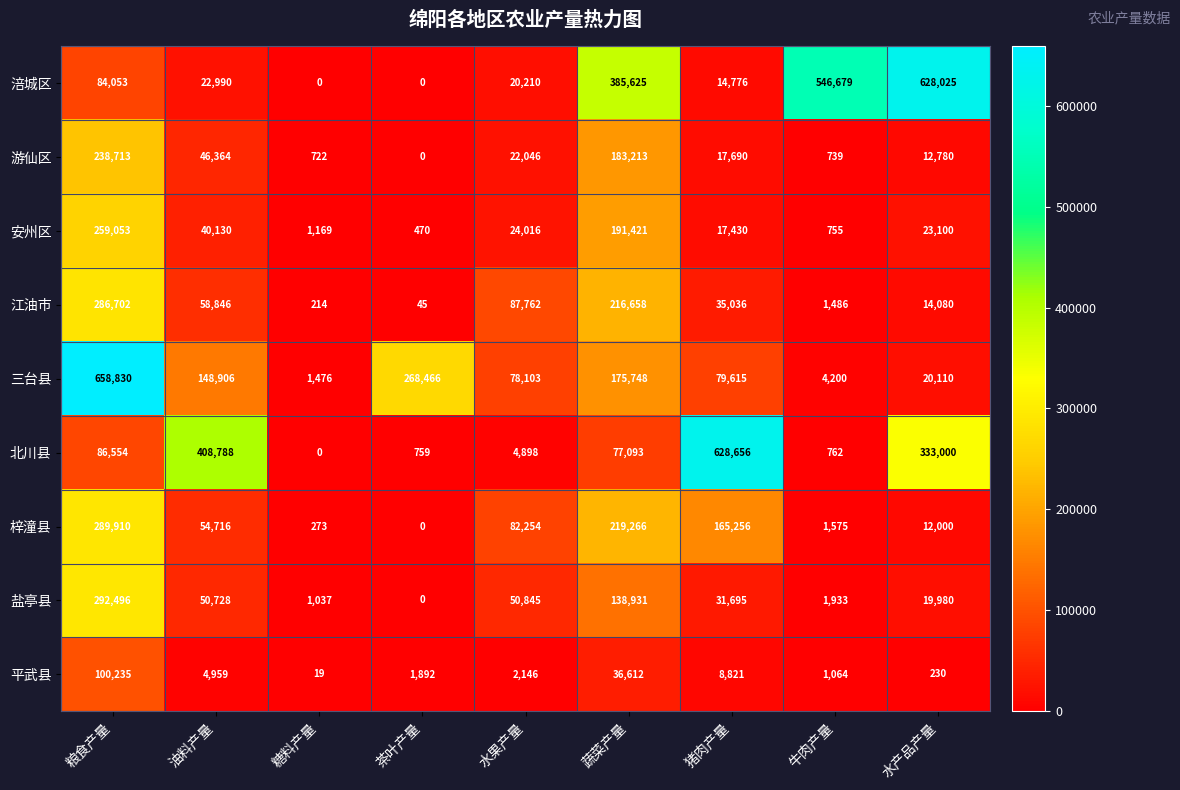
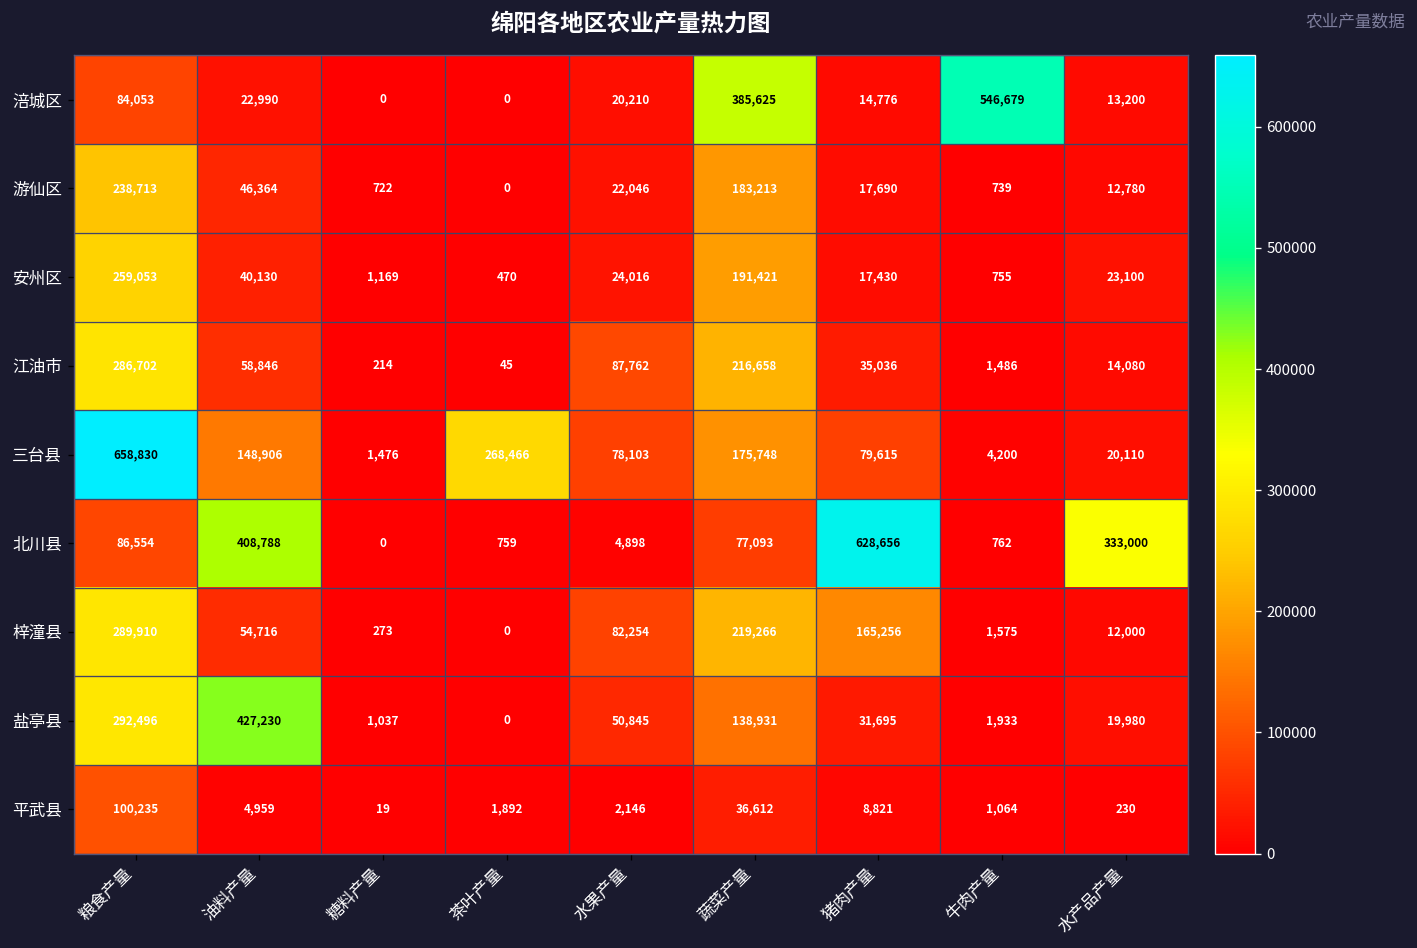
  {
    "涪城区": {
      "粮食产量": "84,053",
      "油料产量": "22,990",
      "糖料产量": "0",
      "茶叶产量": "0",
      "水果产量": "20,210",
      "蔬菜产量": "385,625",
      "猪肉产量": "14,776",
      "牛肉产量": "546,679",
-     "水产品产量": "628,025"
+     "水产品产量": "13,200"
    },
    "游仙区": {
      "粮食产量": "238,713",
      "油料产量": "46,364",
      "糖料产量": "722",
      "茶叶产量": "0",
      "水果产量": "22,046",
      "蔬菜产量": "183,213",
      "猪肉产量": "17,690",
      "牛肉产量": "739",
      "水产品产量": "12,780"
    },
    "安州区": {
      "粮食产量": "259,053",
      "油料产量": "40,130",
      "糖料产量": "1,169",
      "茶叶产量": "470",
      "水果产量": "24,016",
      "蔬菜产量": "191,421",
      "猪肉产量": "17,430",
      "牛肉产量": "755",
      "水产品产量": "23,100"
    },
    "江油市": {
      "粮食产量": "286,702",
      "油料产量": "58,846",
      "糖料产量": "214",
      "茶叶产量": "45",
      "水果产量": "87,762",
      "蔬菜产量": "216,658",
      "猪肉产量": "35,036",
      "牛肉产量": "1,486",
      "水产品产量": "14,080"
    },
    "三台县": {
      "粮食产量": "658,830",
      "油料产量": "148,906",
      "糖料产量": "1,476",
      "茶叶产量": "268,466",
      "水果产量": "78,103",
      "蔬菜产量": "175,748",
      "猪肉产量": "79,615",
      "牛肉产量": "4,200",
      "水产品产量": "20,110"
    },
    "北川县": {
      "粮食产量": "86,554",
      "油料产量": "408,788",
      "糖料产量": "0",
      "茶叶产量": "759",
      "水果产量": "4,898",
      "蔬菜产量": "77,093",
      "猪肉产量": "628,656",
      "牛肉产量": "762",
      "水产品产量": "333,000"
    },
    "梓潼县": {
      "粮食产量": "289,910",
      "油料产量": "54,716",
      "糖料产量": "273",
      "茶叶产量": "0",
      "水果产量": "82,254",
      "蔬菜产量": "219,266",
      "猪肉产量": "165,256",
      "牛肉产量": "1,575",
      "水产品产量": "12,000"
    },
    "盐亭县": {
      "粮食产量": "292,496",
-     "油料产量": "50,728",
+     "油料产量": "427,230",
      "糖料产量": "1,037",
      "茶叶产量": "0",
      "水果产量": "50,845",
      "蔬菜产量": "138,931",
      "猪肉产量": "31,695",
      "牛肉产量": "1,933",
      "水产品产量": "19,980"
    },
    "平武县": {
      "粮食产量": "100,235",
      "油料产量": "4,959",
      "糖料产量": "19",
      "茶叶产量": "1,892",
      "水果产量": "2,146",
      "蔬菜产量": "36,612",
      "猪肉产量": "8,821",
      "牛肉产量": "1,064",
      "水产品产量": "230"
    }
  }
